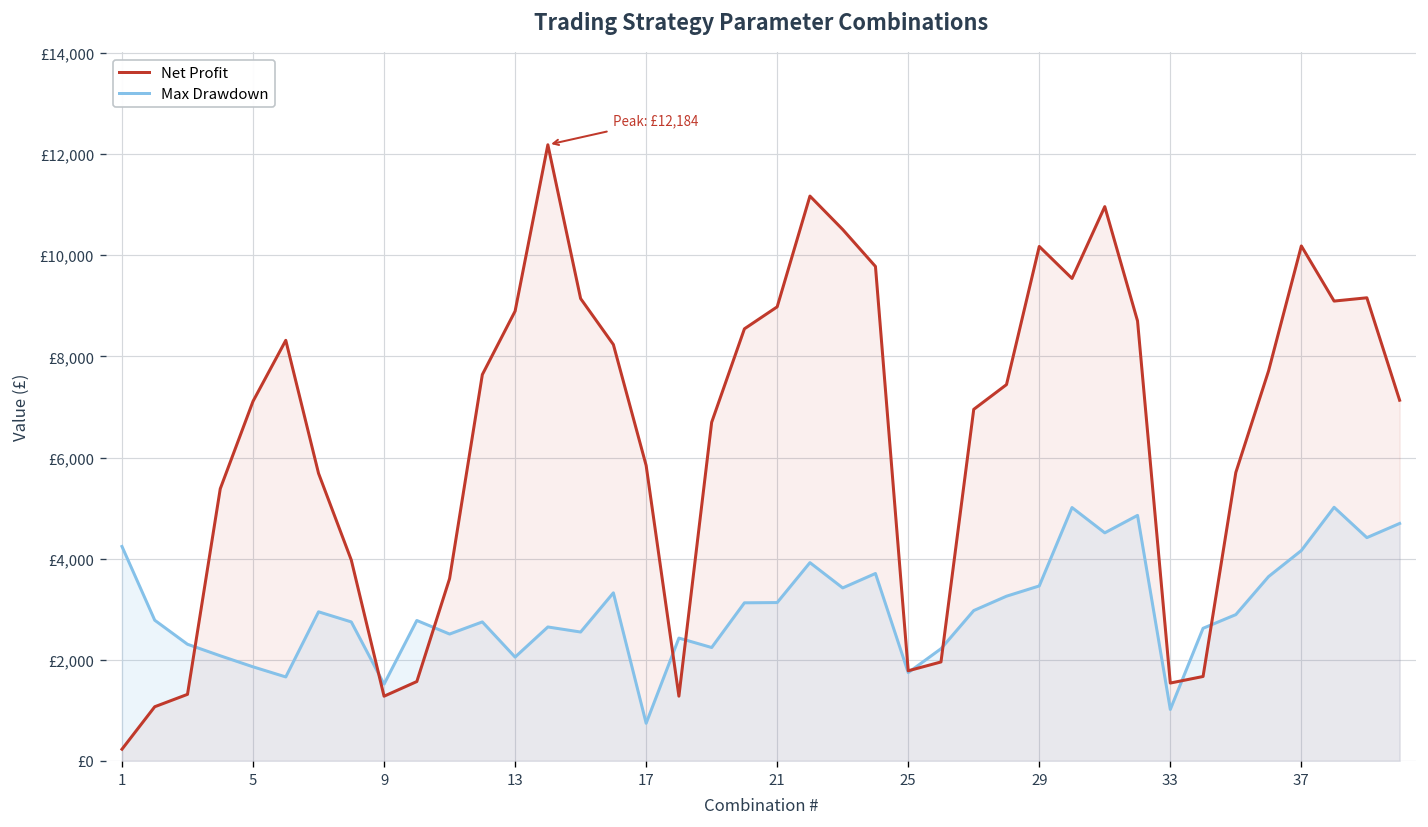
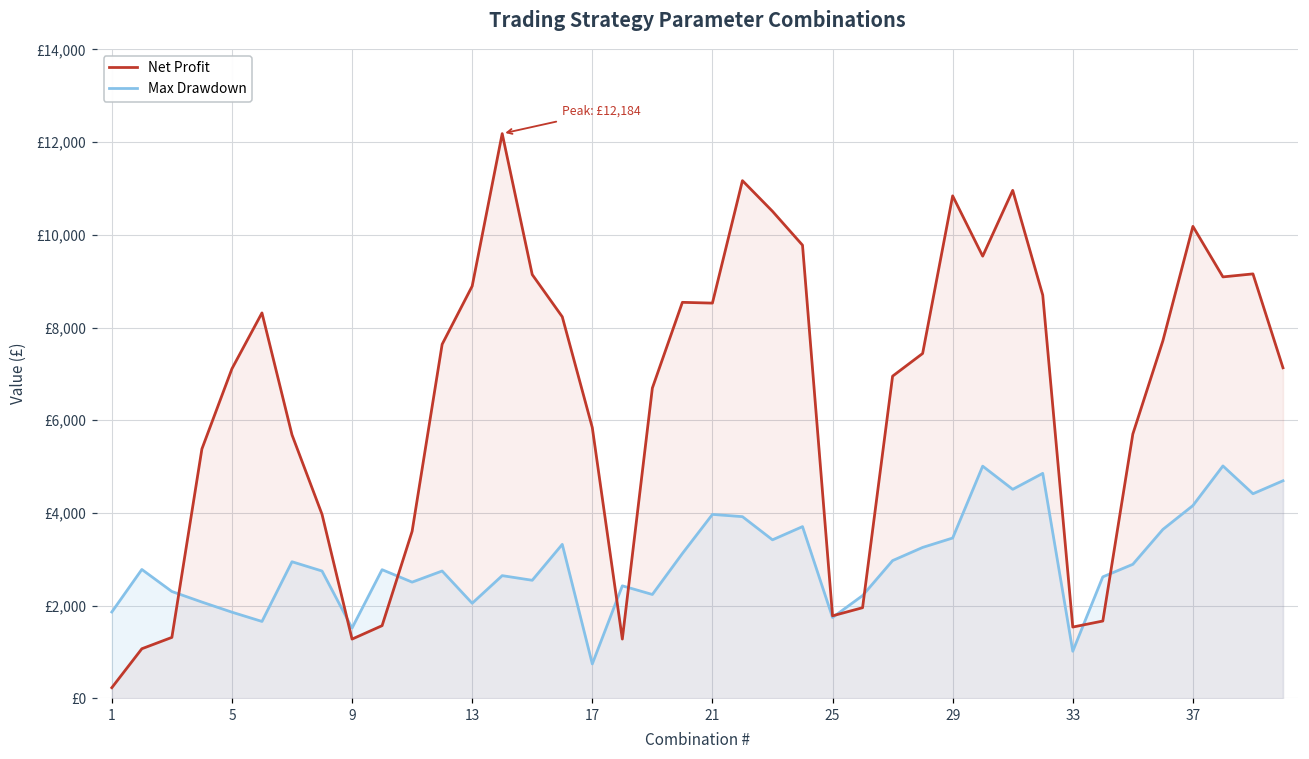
  {
    "Net Profit": {
      "1": "£200",
      "5": "£7,100",
      "9": "£1,300",
      "13": "£8,900",
      "17": "£5,800",
-     "21": "£9,000",
-     "29": "£10,200",
+     "21": "£8,500",
+     "29": "£10,800",
      "33": "£1,500",
      "37": "£10,200"
    },
    "Max Drawdown": {
-     "1": "£4,200",
+     "1": "£1,900",
      "5": "£1,900",
      "9": "£1,500",
      "13": "£2,100",
      "17": "£700",
-     "21": "£3,100",
+     "21": "£4,000",
      "29": "£3,500",
      "33": "£1,000",
      "37": "£4,200"
    }
  }
